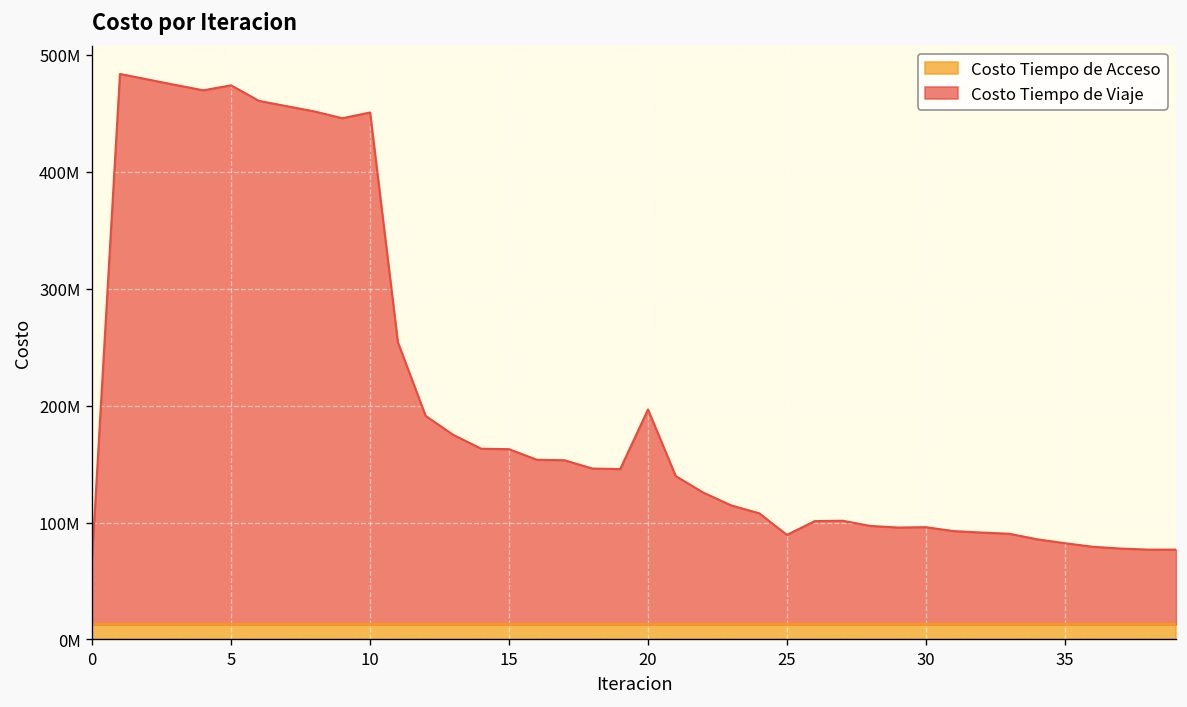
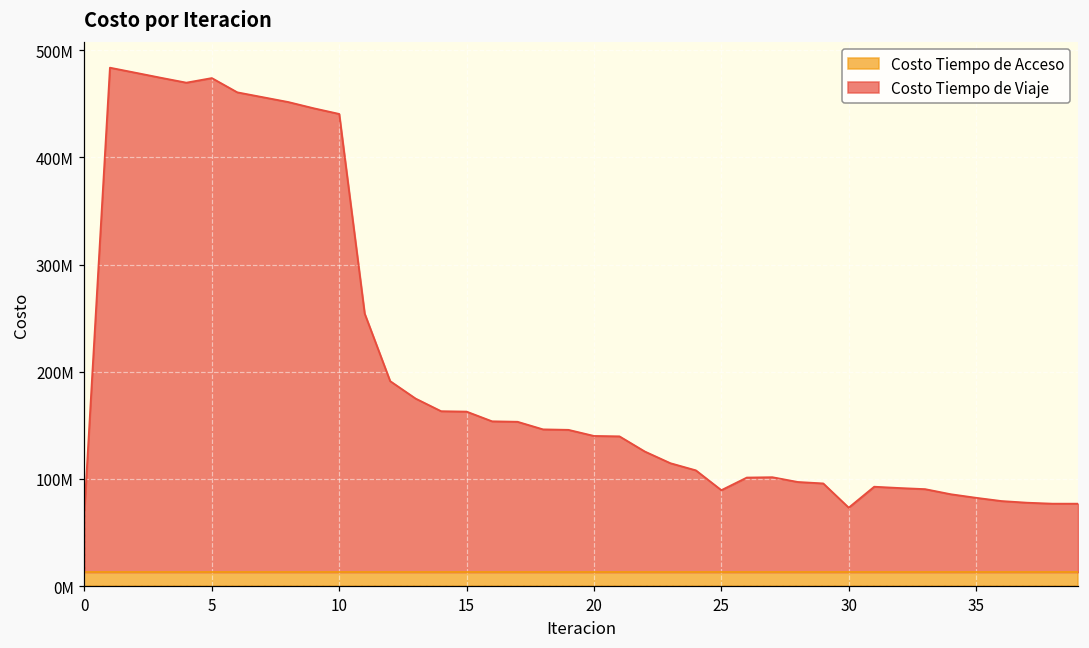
  {
    "Costo Tiempo de Acceso": {
      "0": 10000000,
      "5": 10000000,
      "10": 10000000,
      "15": 10000000,
      "20": 10000000,
      "25": 10000000,
      "30": 10000000,
      "35": 10000000
    },
    "Costo Tiempo de Viaje": {
      "0": 70000000,
      "5": 470000000,
-     "10": 450000000,
+     "10": 440000000,
      "15": 160000000,
-     "20": 200000000,
+     "20": 140000000,
      "25": 90000000,
-     "30": 100000000,
+     "30": 70000000,
      "35": 80000000
    }
  }
